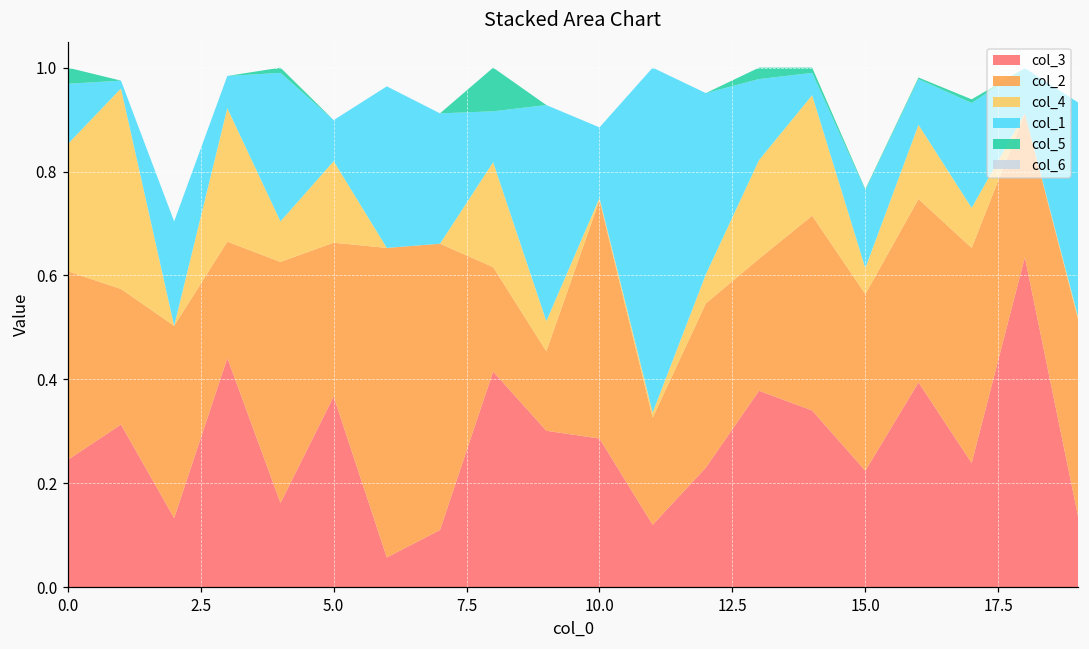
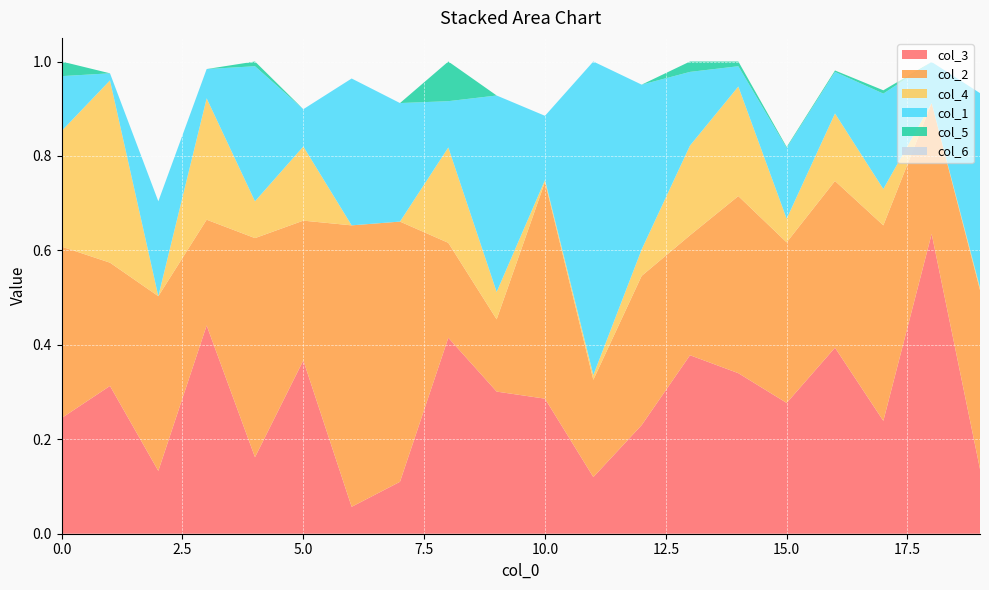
  {
    "col_3": {
      "0.0": 0.25,
      "5.0": 0.37,
      "10.0": 0.29,
-     "15.0": 0.22
+     "15.0": 0.28
    },
    "col_1": {
      "0.0": 0.12
    }
  }
